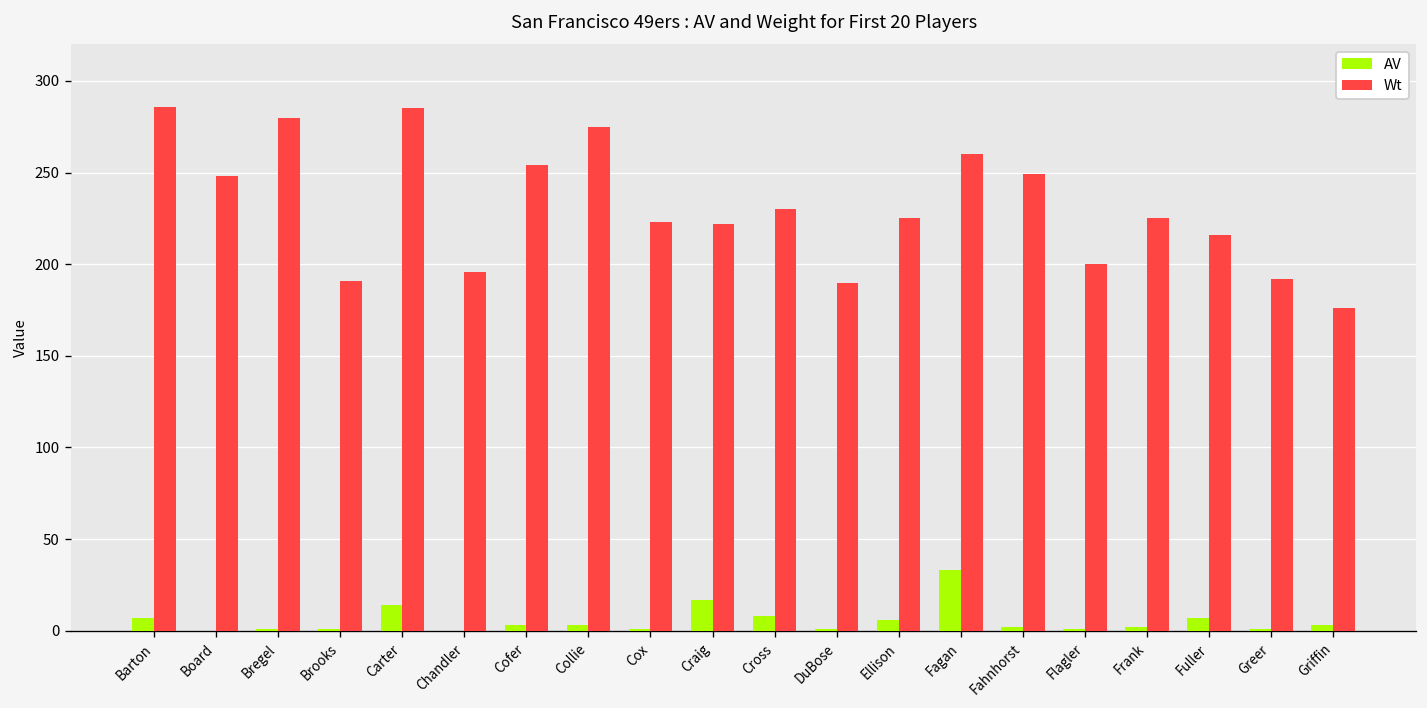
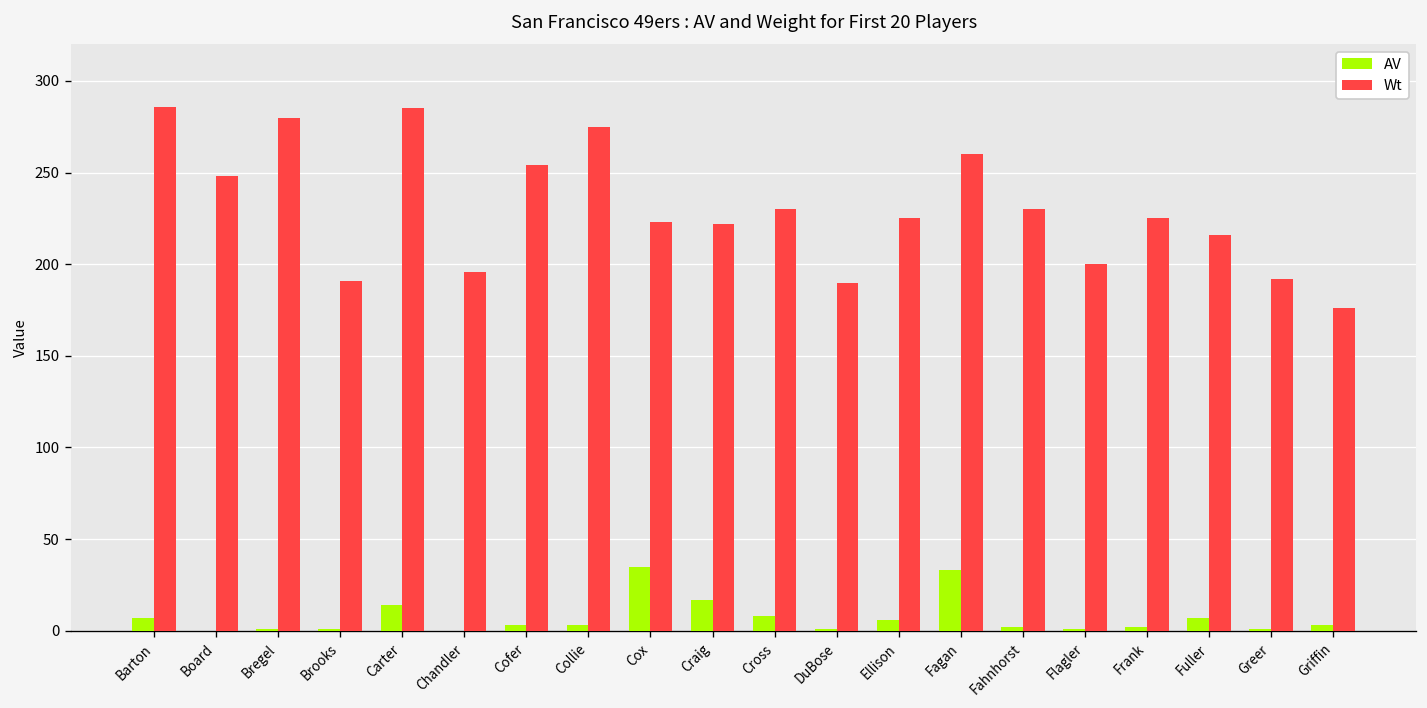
  {
    "AV": {
      "Barton": 7,
      "Board": 0,
      "Carter": 14,
      "Chandler": 0,
      "Cofer": 3,
      "Collie": 3,
-     "Cox": 1,
+     "Cox": 35,
      "Craig": 17,
      "Cross": 8,
      "Ellison": 6,
      "Fagan": 33,
      "Fahnhorst": 2,
      "Frank": 2,
      "Fuller": 7,
      "Griffin": 3
    },
    "Wt": {
      "Barton": 286,
      "Board": 248,
      "Bregel": 280,
      "Brooks": 191,
      "Carter": 285,
      "Chandler": 196,
      "Cofer": 254,
      "Collie": 275,
      "Cox": 223,
      "Craig": 222,
      "Cross": 230,
      "DuBose": 190,
      "Ellison": 225,
      "Fagan": 260,
-     "Fahnhorst": 249,
+     "Fahnhorst": 230,
      "Flagler": 200,
      "Frank": 225,
      "Fuller": 216,
      "Greer": 192,
      "Griffin": 176
    }
  }
